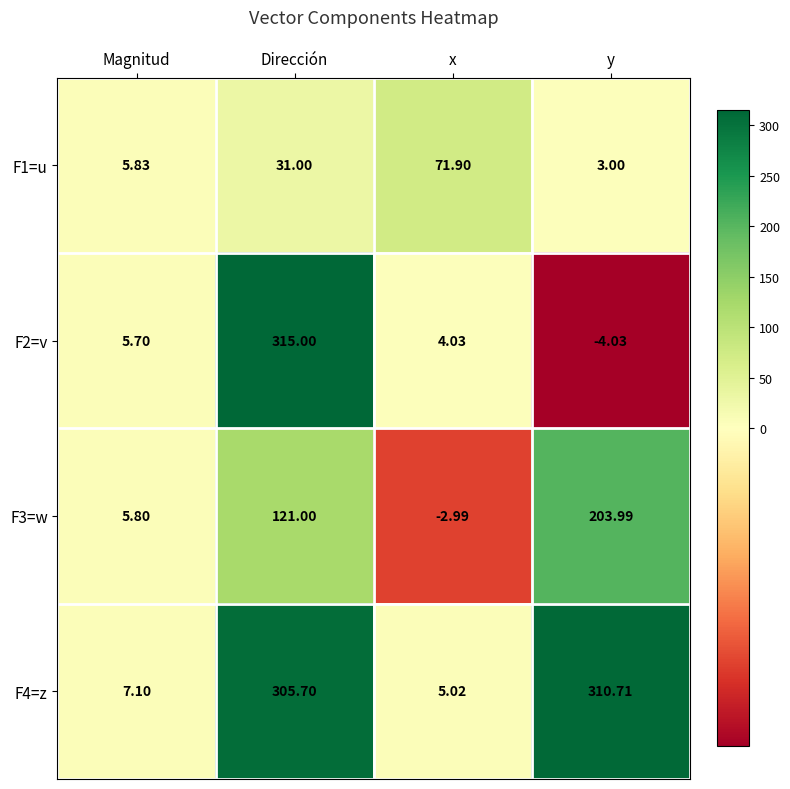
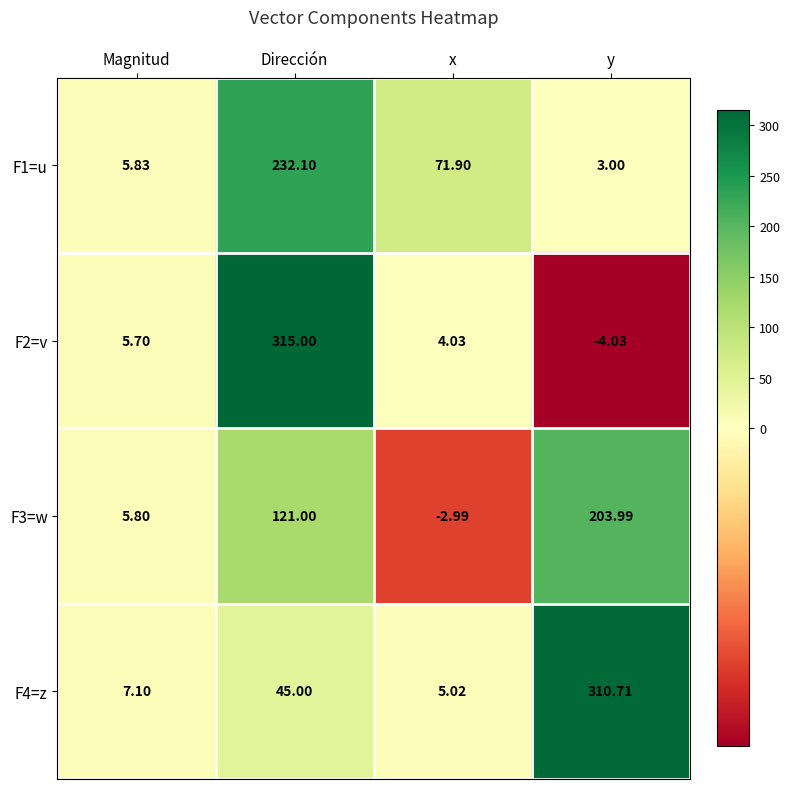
  {
    "F1=u": {
      "Magnitud": 5.83,
-     "Dirección": 31.00,
+     "Dirección": 232.10,
      "x": 71.90,
      "y": 3.00
    },
    "F2=v": {
      "Magnitud": 5.70,
      "Dirección": 315.00,
      "x": 4.03,
      "y": -4.03
    },
    "F3=w": {
      "Magnitud": 5.80,
      "Dirección": 121.00,
      "x": -2.99,
      "y": 203.99
    },
    "F4=z": {
      "Magnitud": 7.10,
-     "Dirección": 305.70,
+     "Dirección": 45.00,
      "x": 5.02,
      "y": 310.71
    }
  }
